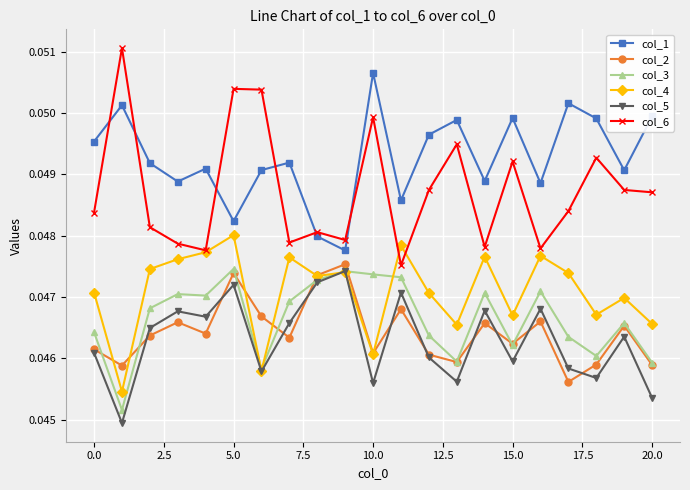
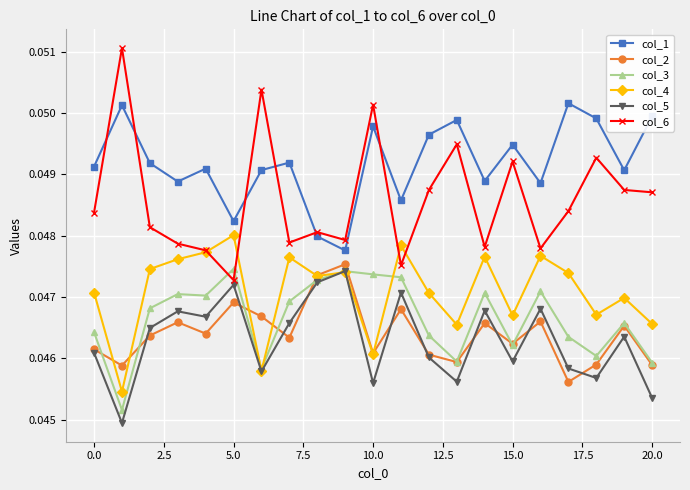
  {
    "col_1": {
-     "0.0": 0.0495,
+     "0.0": 0.0491,
      "5.0": 0.0482,
-     "10.0": 0.0507,
-     "15.0": 0.0499
+     "10.0": 0.0498,
+     "15.0": 0.0495
    },
    "col_2": {
      "0.0": 0.0461,
-     "5.0": 0.0474
+     "5.0": 0.0469
    },
    "col_3": {
      "0.0": 0.0464,
      "5.0": 0.0475,
      "10.0": 0.0474
    },
    "col_4": {
      "0.0": 0.0471,
      "5.0": 0.0480,
      "15.0": 0.0467,
      "20.0": 0.0466
    },
    "col_5": {
      "0.0": 0.0461,
      "5.0": 0.0472,
      "10.0": 0.0456,
      "15.0": 0.0459,
      "20.0": 0.0454
    },
    "col_6": {
      "0.0": 0.0484,
-     "5.0": 0.0504,
-     "10.0": 0.0499,
+     "5.0": 0.0473,
+     "10.0": 0.0501,
      "15.0": 0.0492,
      "20.0": 0.0487
    }
  }
